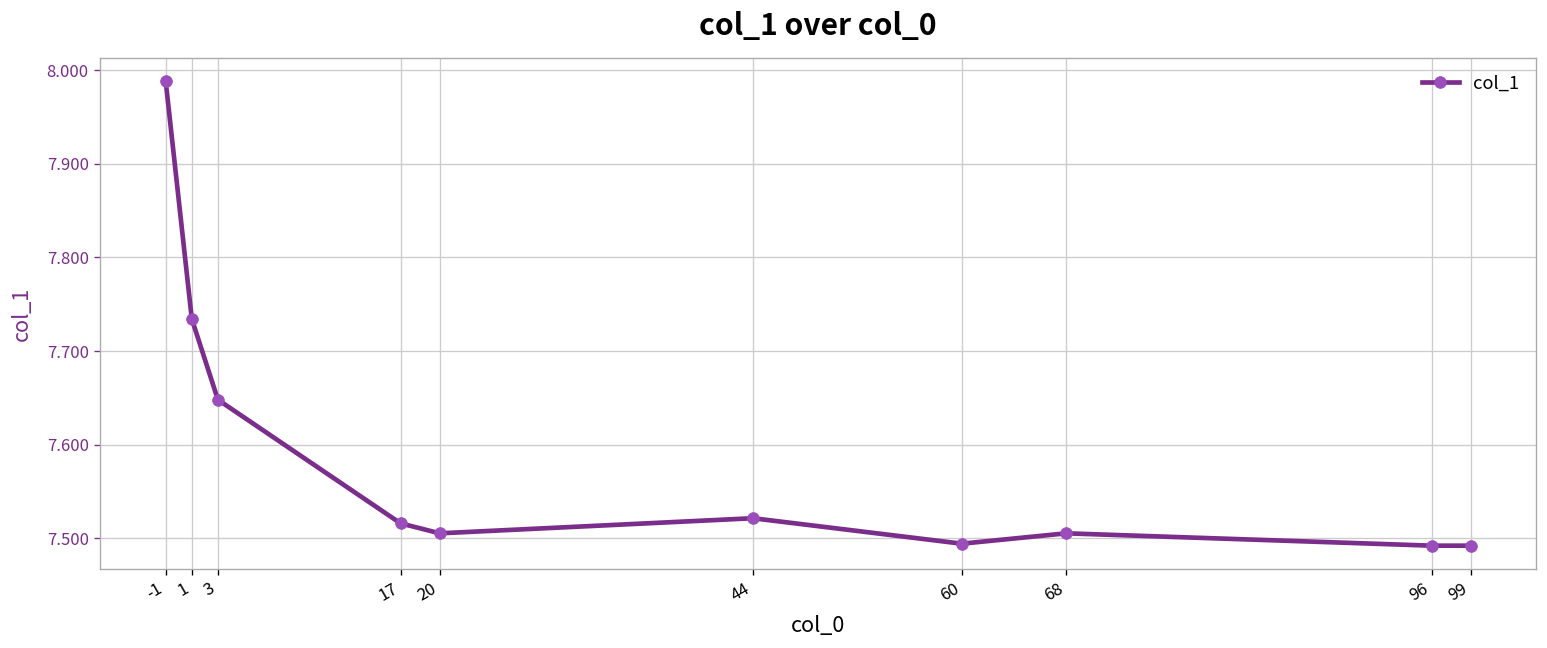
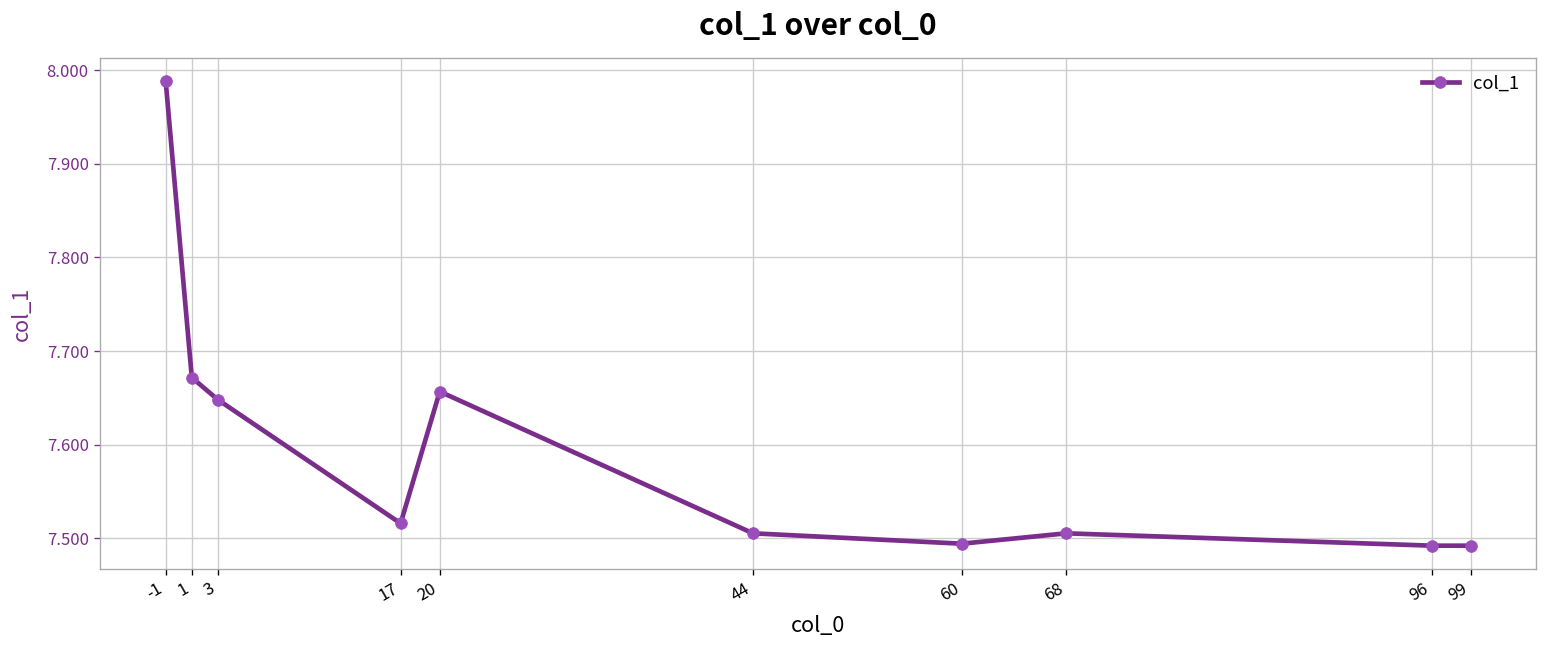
  {
    "-1": 7.99,
-   "1": 7.73,
+   "1": 7.67,
    "3": 7.65,
    "17": 7.52,
-   "20": 7.51,
-   "44": 7.52,
+   "20": 7.66,
+   "44": 7.51,
    "60": 7.49,
    "68": 7.51,
    "96": 7.49,
    "99": 7.49
  }
